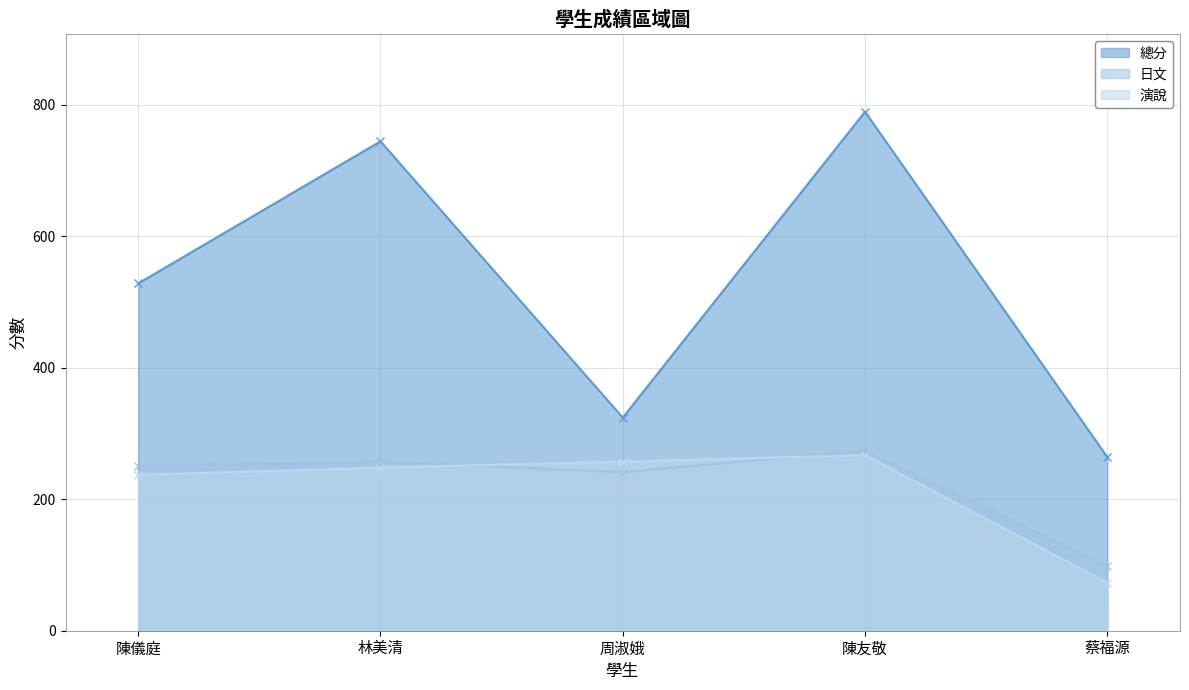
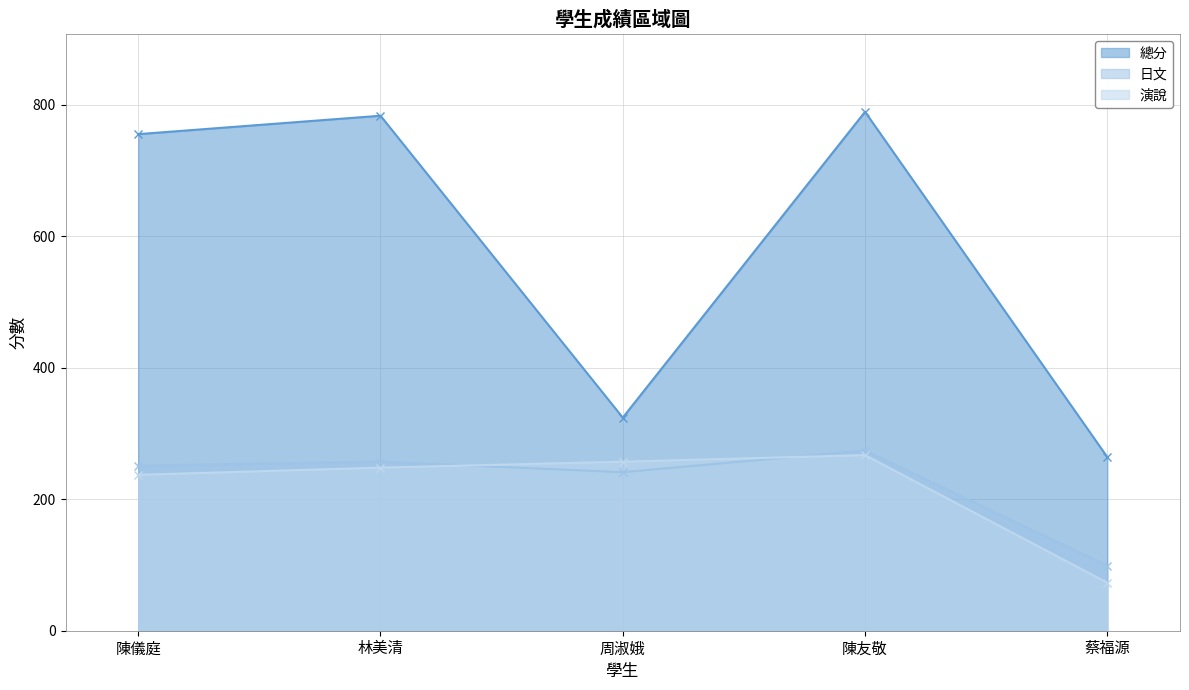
  {
    "總分": {
-     "陳儀庭": 530,
-     "林美清": 740,
+     "陳儀庭": 760,
+     "林美清": 780,
      "周淑娥": 320,
      "陳友敬": 790,
      "蔡福源": 260
    }
  }
